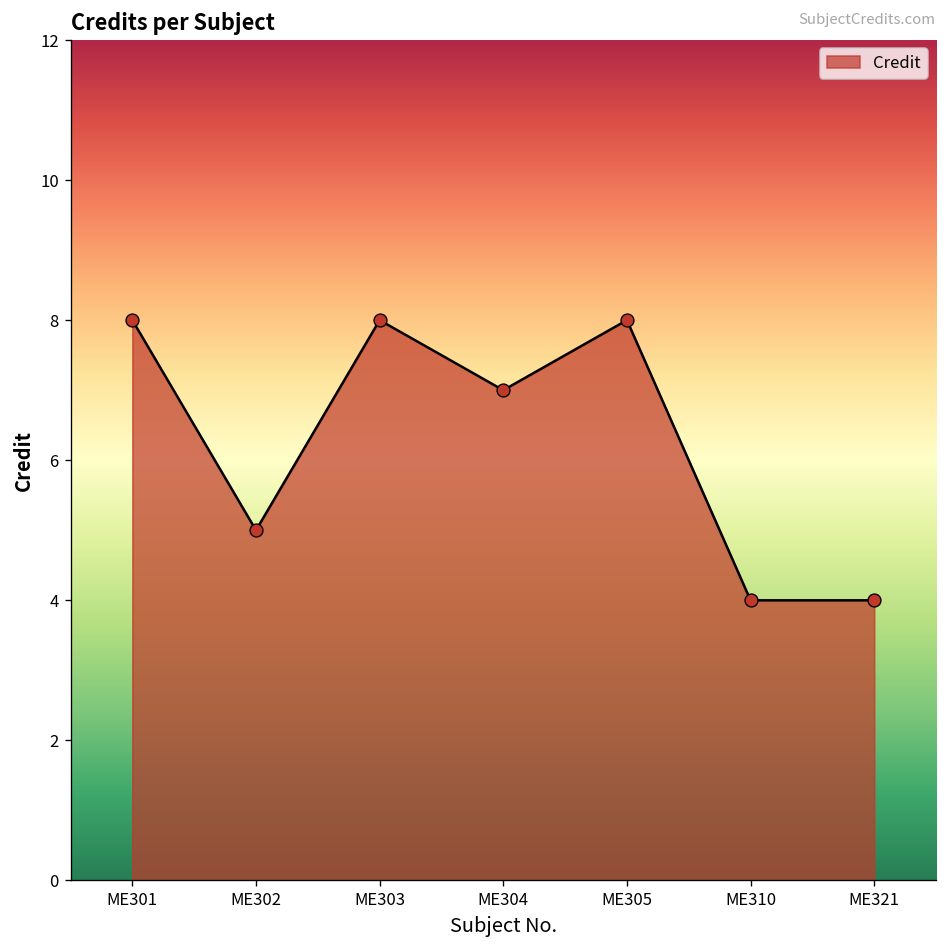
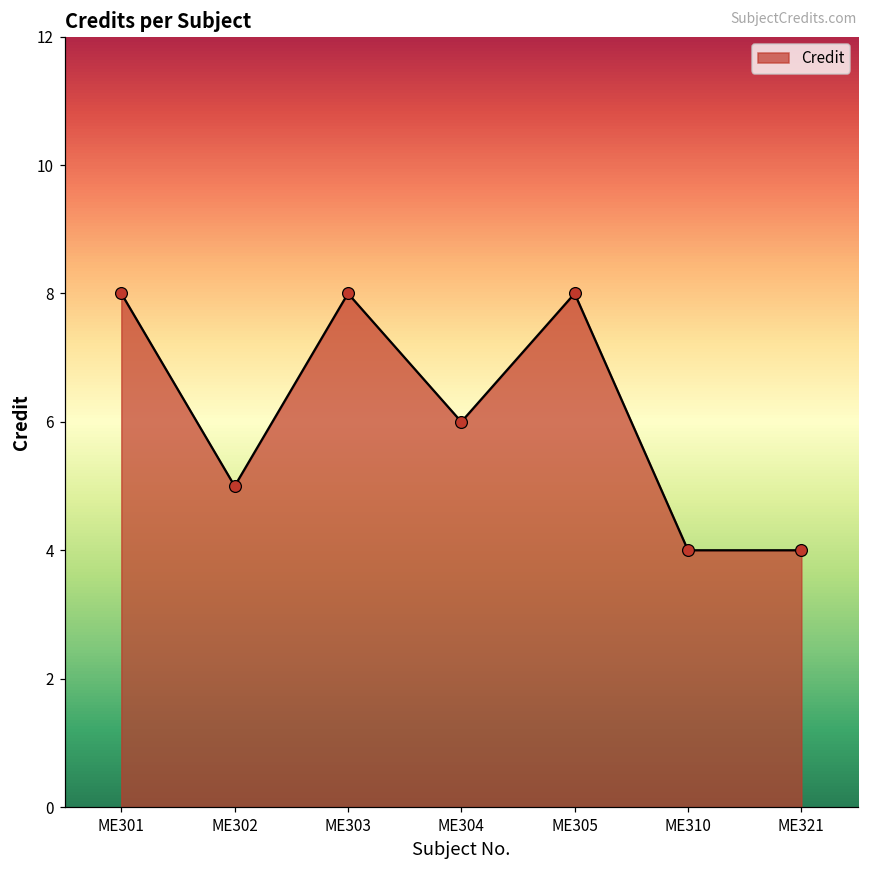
  {
    "ME301": 8,
    "ME302": 5,
    "ME303": 8,
-   "ME304": 7,
+   "ME304": 6,
    "ME305": 8,
    "ME310": 4,
    "ME321": 4
  }
